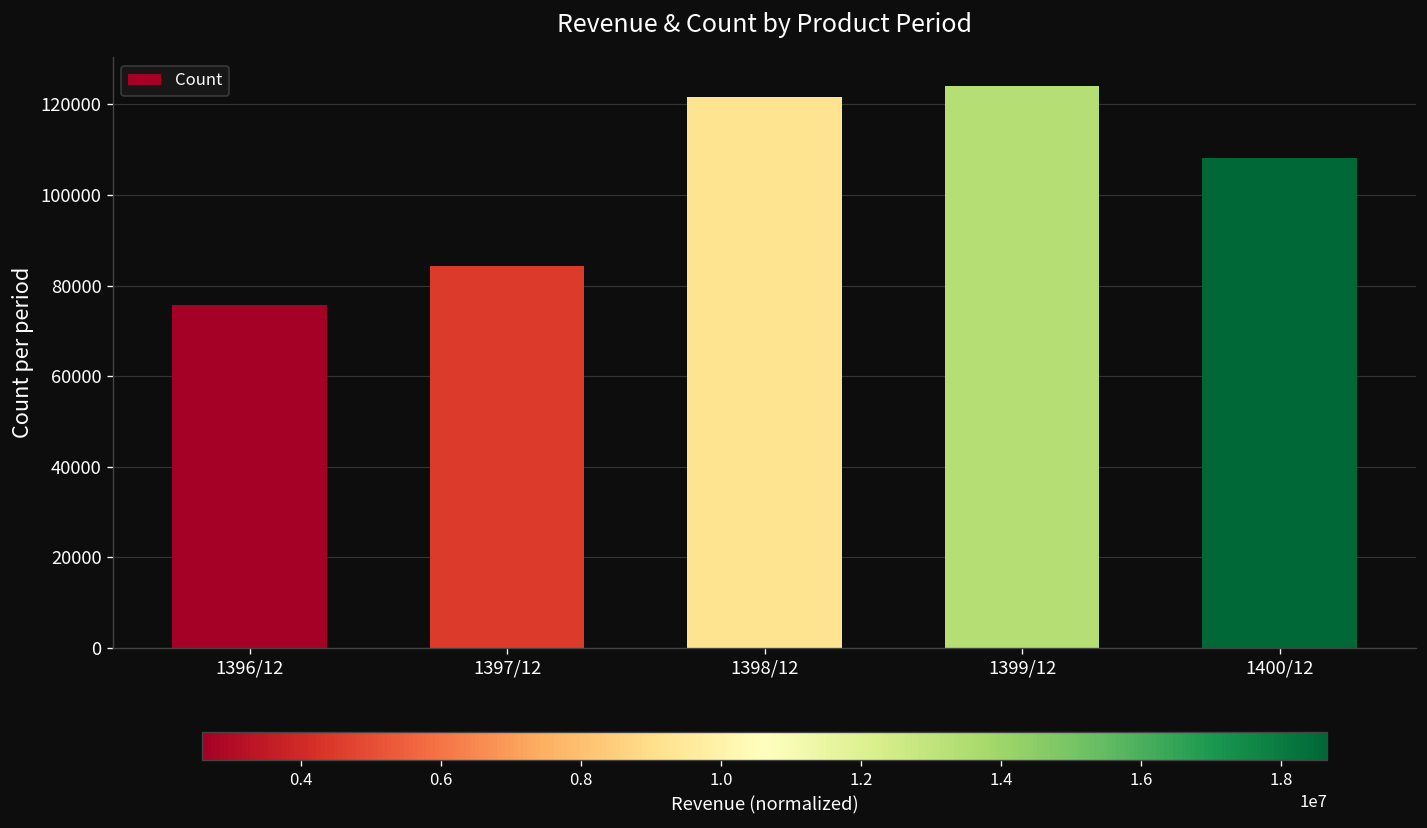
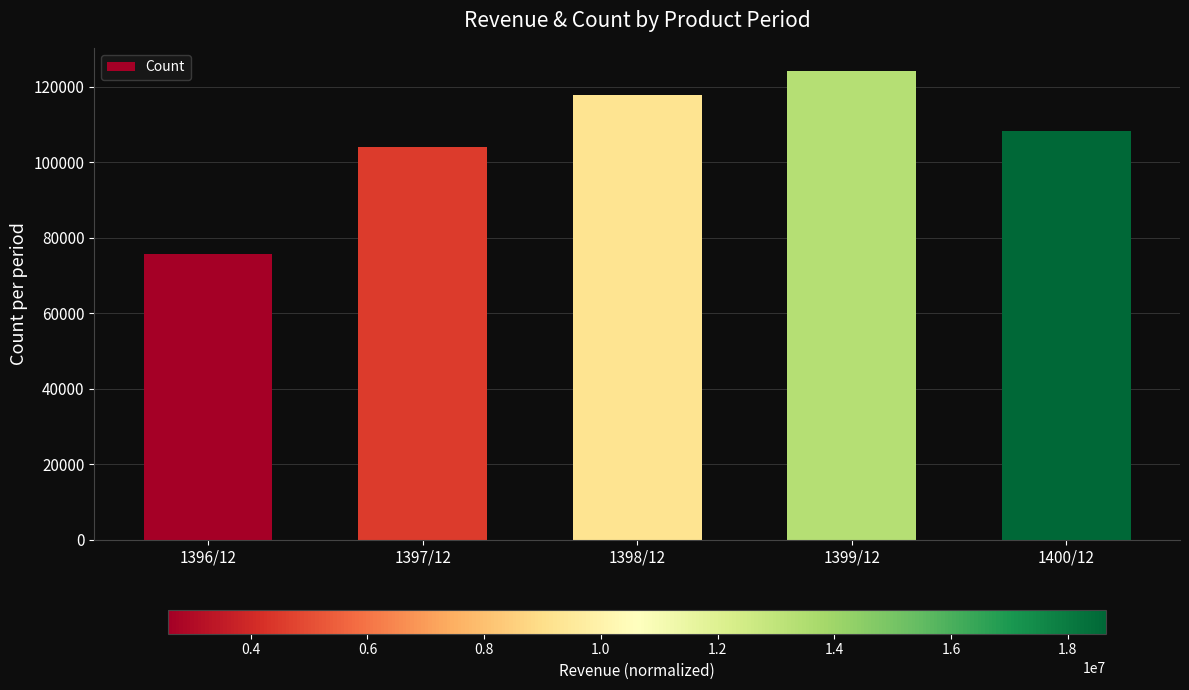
  {
    "1396/12": 76000,
-   "1397/12": 84000,
-   "1398/12": 122000,
+   "1397/12": 104000,
+   "1398/12": 118000,
    "1399/12": 124000,
    "1400/12": 108000
  }
